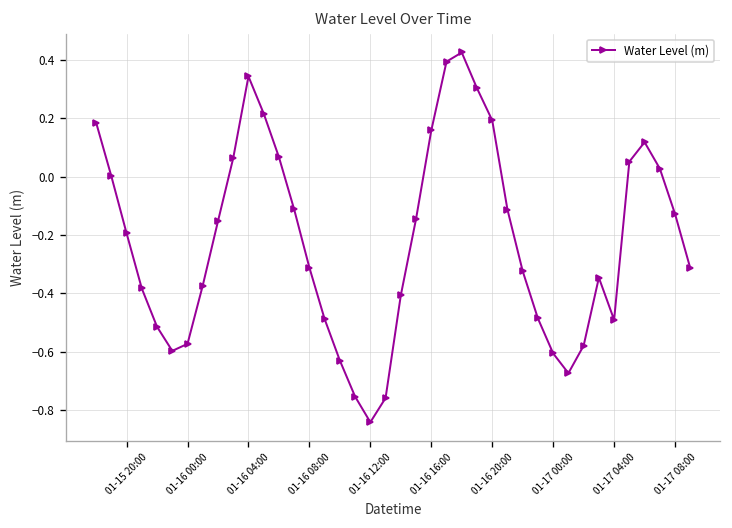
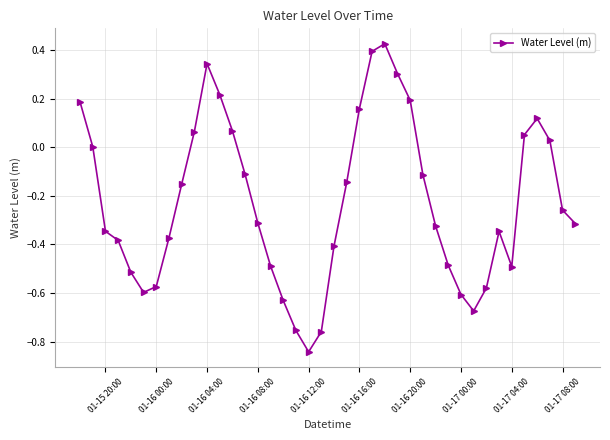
  {
-   "01-15 20:00": -0.19,
+   "01-15 20:00": -0.35,
    "01-16 00:00": -0.57,
    "01-16 04:00": 0.34,
    "01-16 08:00": -0.31,
    "01-16 12:00": -0.84,
    "01-16 16:00": 0.16,
    "01-16 20:00": 0.19,
    "01-17 00:00": -0.61,
    "01-17 04:00": -0.49,
-   "01-17 08:00": -0.13
+   "01-17 08:00": -0.26
  }
